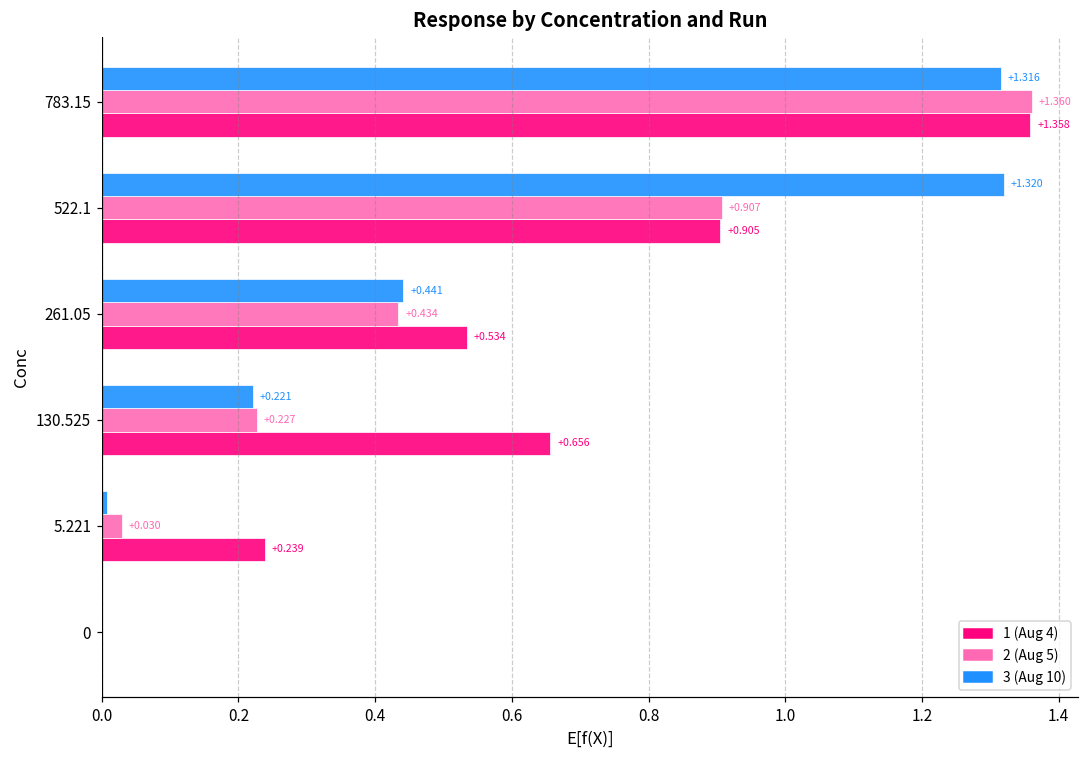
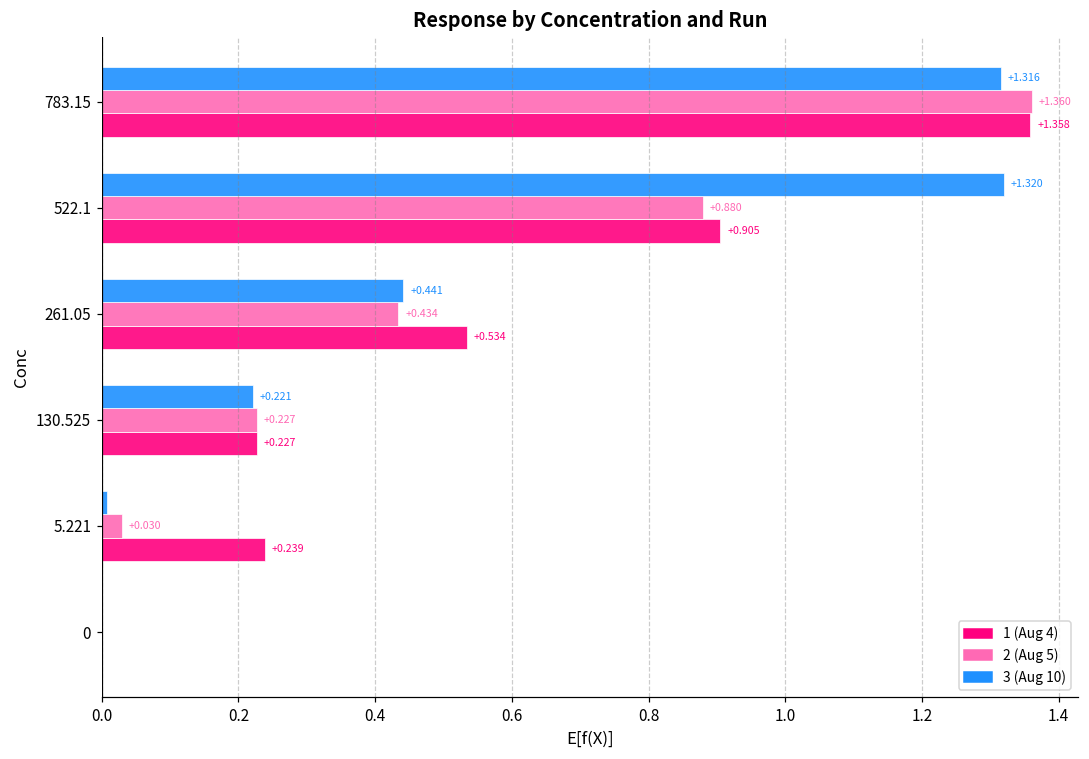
  {
    "1 (Aug 4)": {
      "783.15": "+1.358",
      "522.1": "+0.905",
      "261.05": "+0.534",
-     "130.525": "+0.656",
+     "130.525": "+0.227",
      "5.221": "+0.239"
    },
    "2 (Aug 5)": {
      "783.15": "+1.360",
-     "522.1": "+0.907",
+     "522.1": "+0.880",
      "261.05": "+0.434",
      "130.525": "+0.227",
      "5.221": "+0.030"
    },
    "3 (Aug 10)": {
      "783.15": "+1.316",
      "522.1": "+1.320",
      "261.05": "+0.441",
      "130.525": "+0.221"
    }
  }
